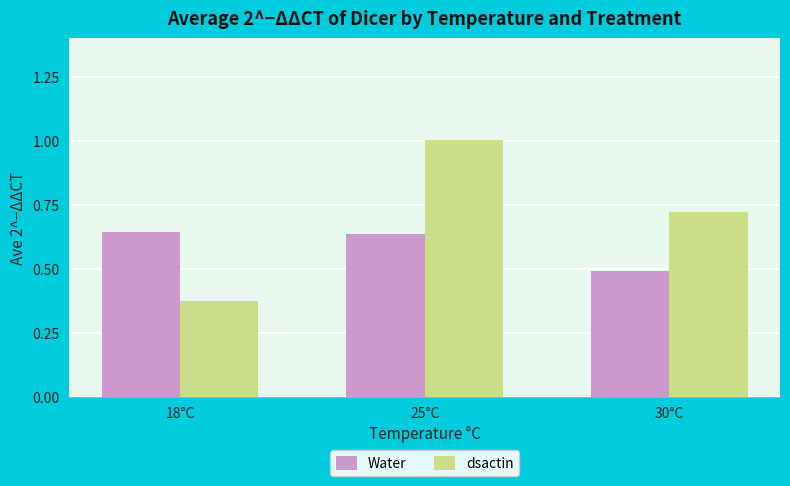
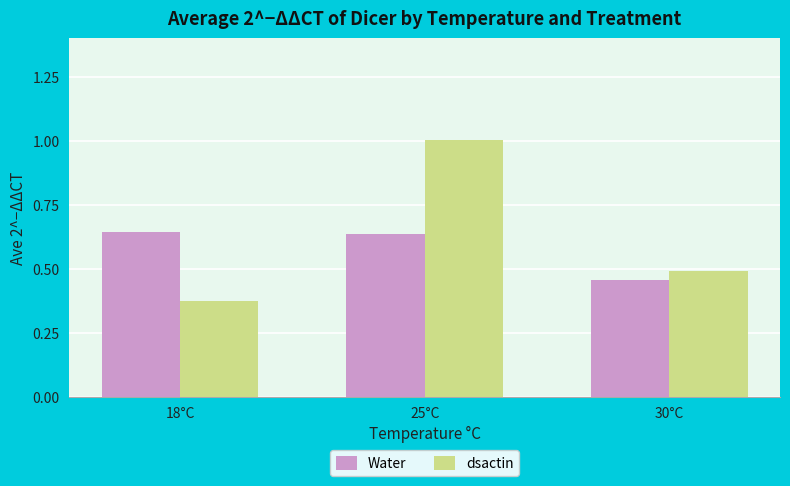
  {
    "Water": {
      "18°C": 0.64,
      "25°C": 0.64,
-     "30°C": 0.49
+     "30°C": 0.46
    },
    "dsactin": {
      "18°C": 0.37,
      "25°C": 1.00,
-     "30°C": 0.72
+     "30°C": 0.49
    }
  }
